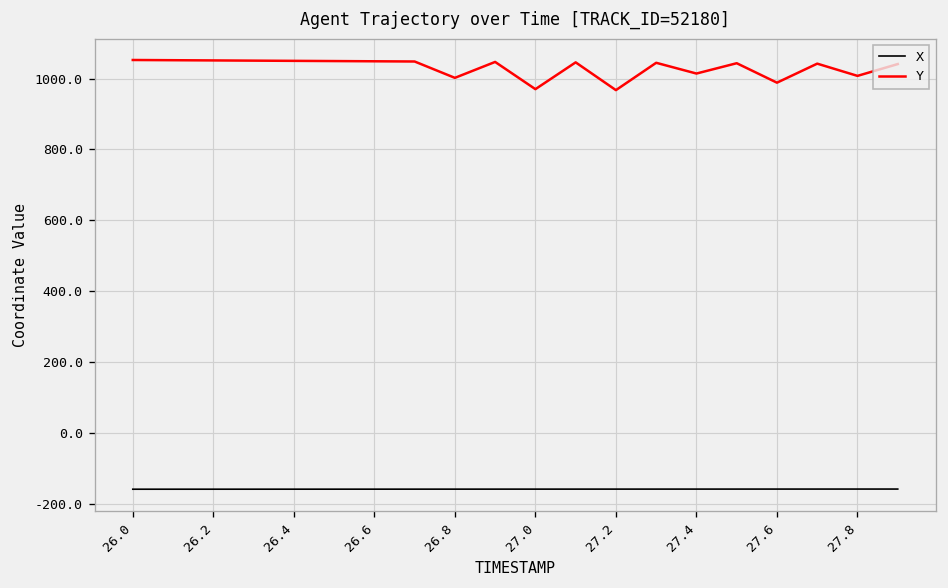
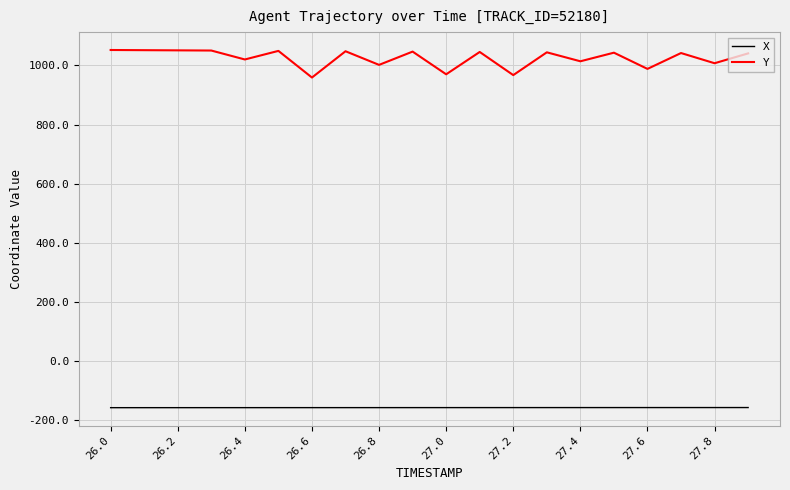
  {
    "X": {
      "26.0": -160,
      "26.2": -160,
      "26.4": -160,
      "26.6": -160,
      "26.8": -160,
      "27.0": -160,
      "27.2": -160,
      "27.4": -160,
      "27.6": -160,
      "27.8": -160
    },
    "Y": {
      "26.0": 1050,
      "26.2": 1050,
-     "26.4": 1050,
-     "26.6": 1050,
+     "26.4": 1020,
+     "26.6": 960,
      "26.8": 1000,
      "27.0": 970,
      "27.2": 970,
      "27.4": 1010,
      "27.6": 990,
      "27.8": 1010
    }
  }
